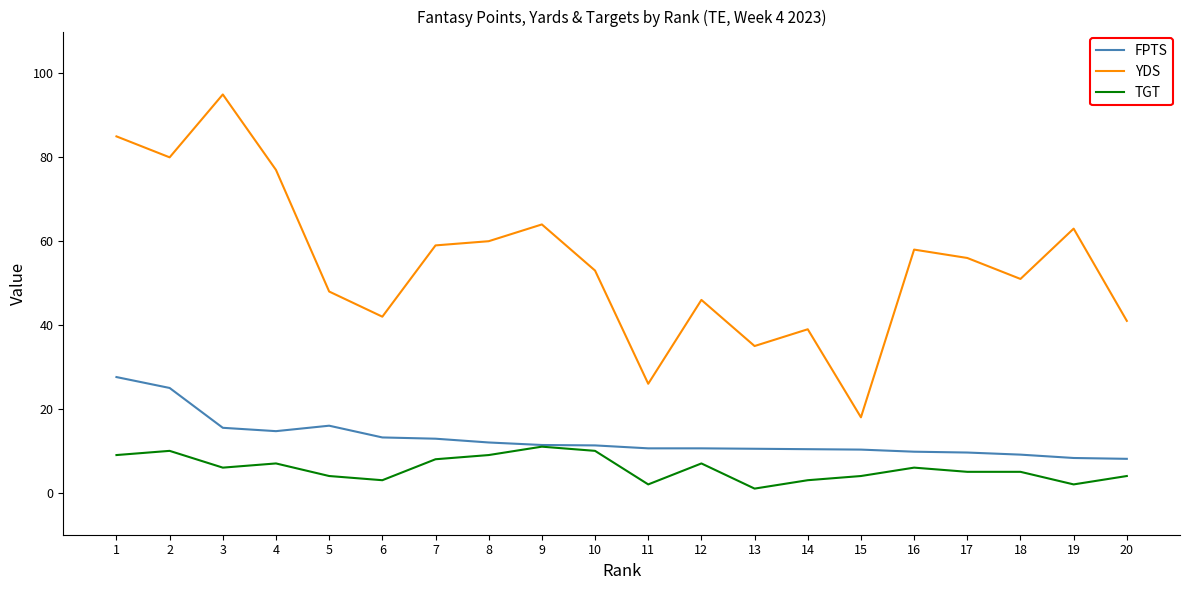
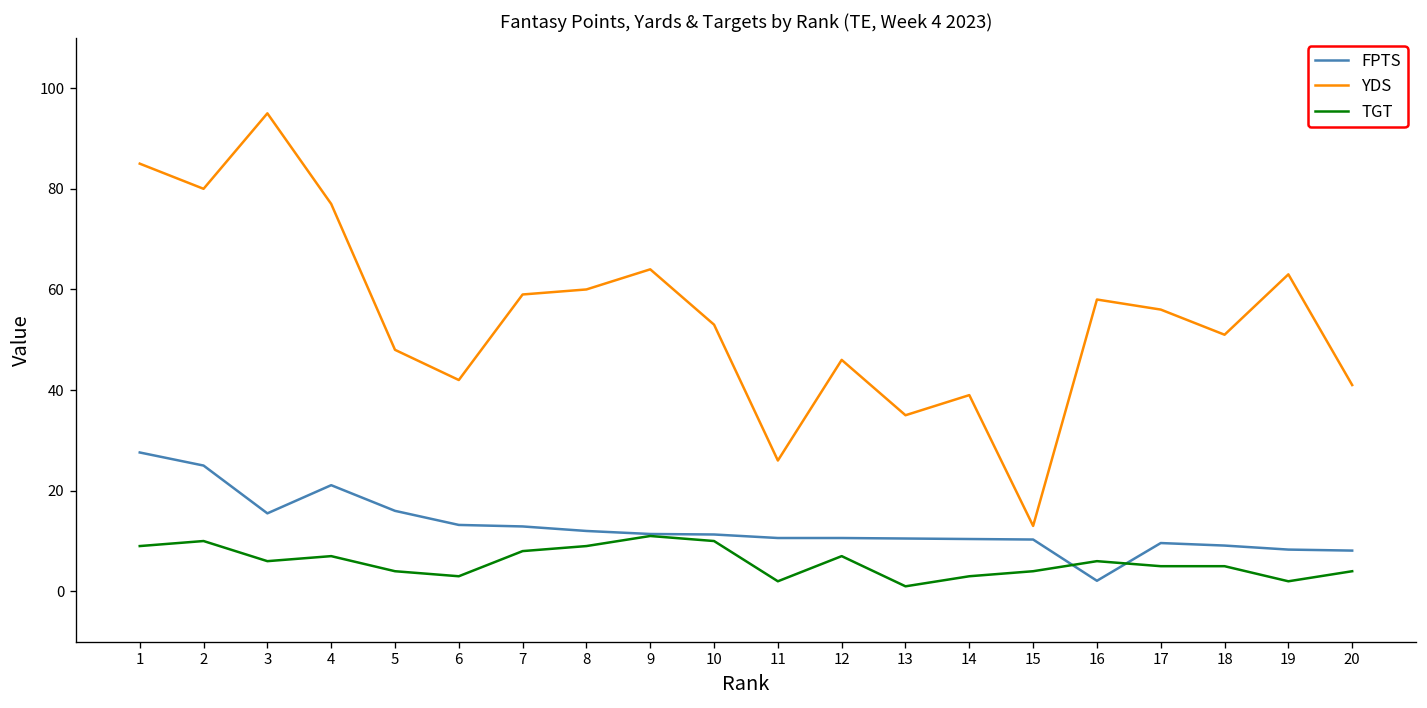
  {
    "FPTS": {
      "1": 28,
      "2": 25,
      "3": 16,
-     "4": 15,
+     "4": 21,
      "5": 16,
      "6": 13,
      "7": 13,
      "8": 12,
      "10": 11,
      "11": 11,
      "12": 11,
      "13": 11,
      "14": 10,
      "15": 10,
-     "16": 10,
+     "16": 2,
      "17": 10,
      "18": 9,
      "19": 8,
      "20": 8
    },
    "YDS": {
      "1": 85,
      "2": 80,
      "3": 95,
      "4": 77,
      "5": 48,
      "6": 42,
      "7": 59,
      "8": 60,
      "9": 64,
      "10": 53,
      "11": 26,
      "12": 46,
      "13": 35,
      "14": 39,
-     "15": 18,
+     "15": 13,
      "16": 58,
      "17": 56,
      "18": 51,
      "19": 63,
      "20": 41
    },
    "TGT": {
      "1": 9,
      "2": 10,
      "3": 6,
      "4": 7,
      "5": 4,
      "6": 3,
      "7": 8,
      "8": 9,
      "10": 10,
      "11": 2,
      "12": 7,
      "13": 1,
      "14": 3,
      "15": 4,
      "16": 6,
      "17": 5,
      "18": 5,
      "19": 2,
      "20": 4
    }
  }
